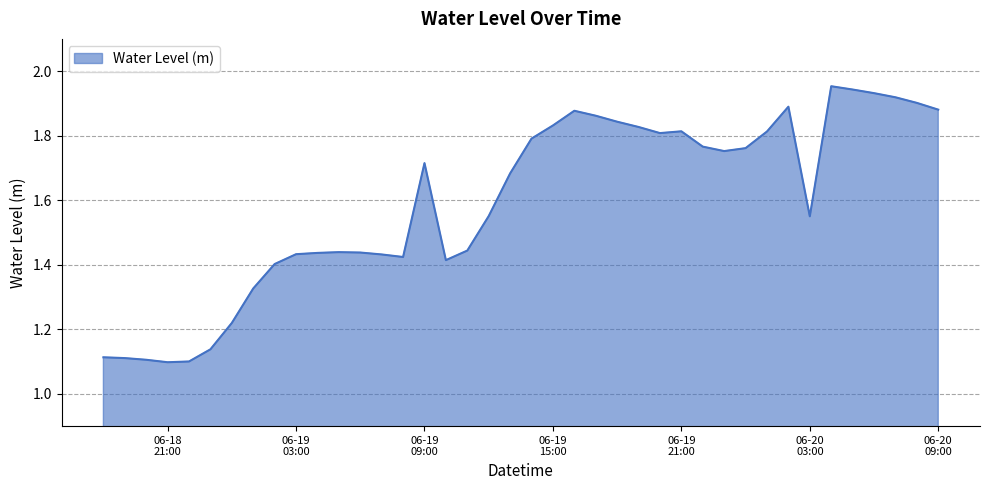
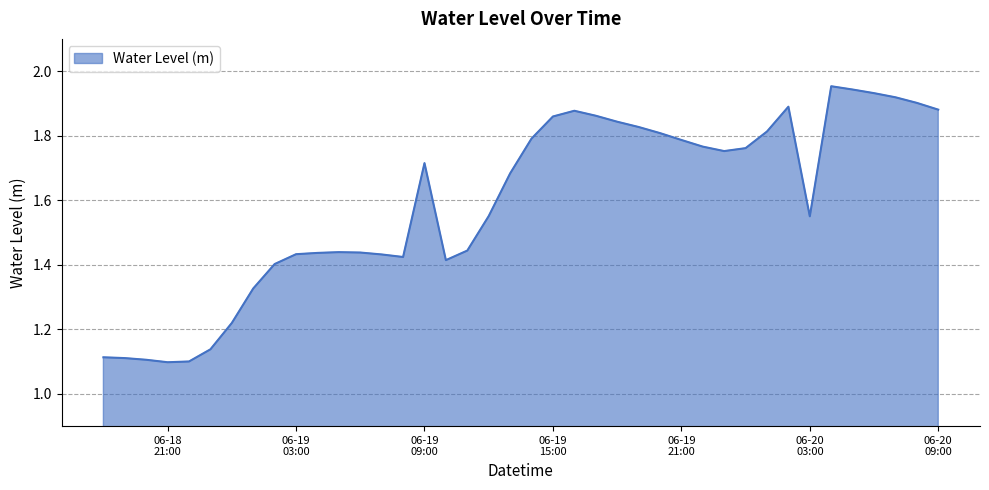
  {
    "06-18 21:00": 1.10,
    "06-19 03:00": 1.43,
    "06-19 09:00": 1.72,
-   "06-19 15:00": 1.83,
-   "06-19 21:00": 1.81,
+   "06-19 15:00": 1.86,
+   "06-19 21:00": 1.79,
    "06-20 03:00": 1.55,
    "06-20 09:00": 1.88
  }
